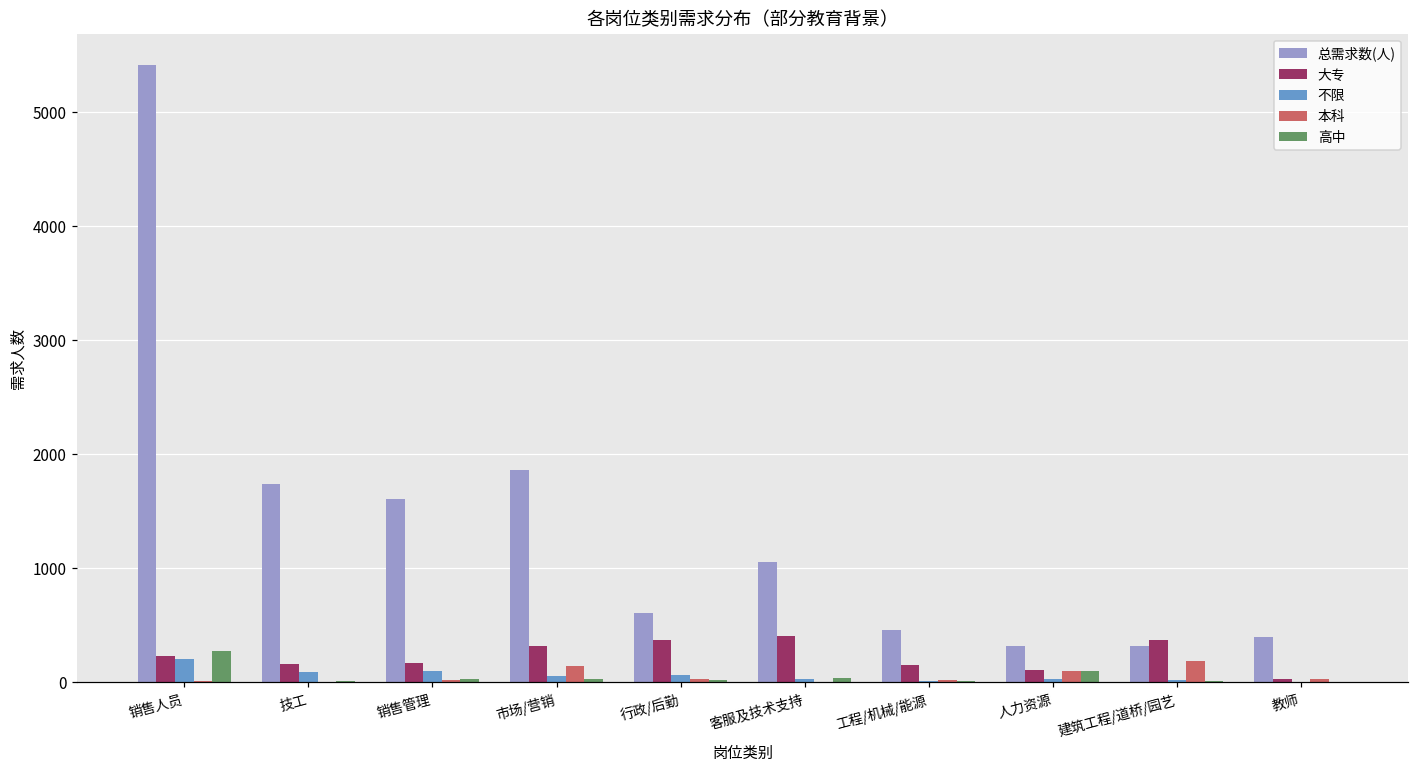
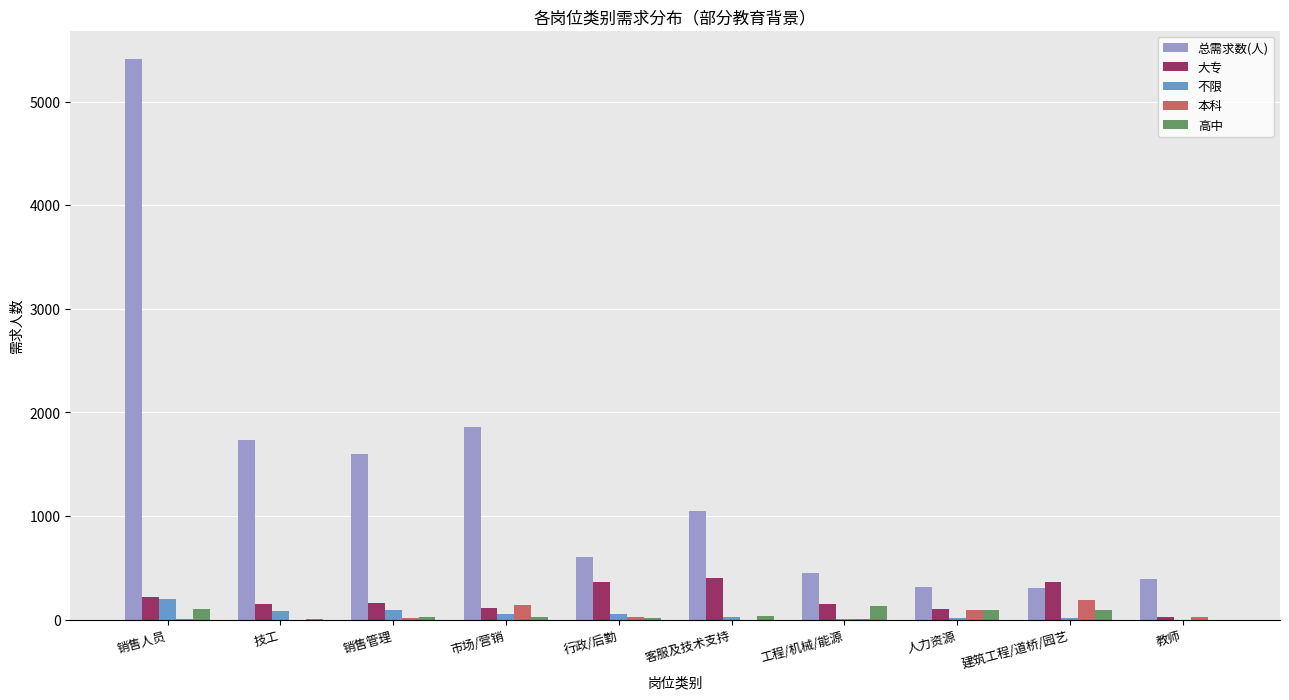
  {
    "大专": {
      "销售人员": 220,
      "技工": 160,
      "销售管理": 160,
-     "市场/营销": 310,
+     "市场/营销": 120,
      "行政/后勤": 370,
      "客服及技术支持": 400,
      "工程/机械/能源": 150,
      "人力资源": 100,
      "建筑工程/道桥/园艺": 370,
      "教师": 30
    },
    "本科": {
      "技工": 0,
      "市场/营销": 140,
      "人力资源": 100,
      "建筑工程/道桥/园艺": 190,
      "教师": 30
    },
    "高中": {
-     "销售人员": 270,
+     "销售人员": 100,
      "销售管理": 30,
      "市场/营销": 30,
      "客服及技术支持": 30,
-     "工程/机械/能源": 0,
+     "工程/机械/能源": 130,
      "人力资源": 90,
-     "建筑工程/道桥/园艺": 10,
+     "建筑工程/道桥/园艺": 90,
      "教师": 0
    }
  }
